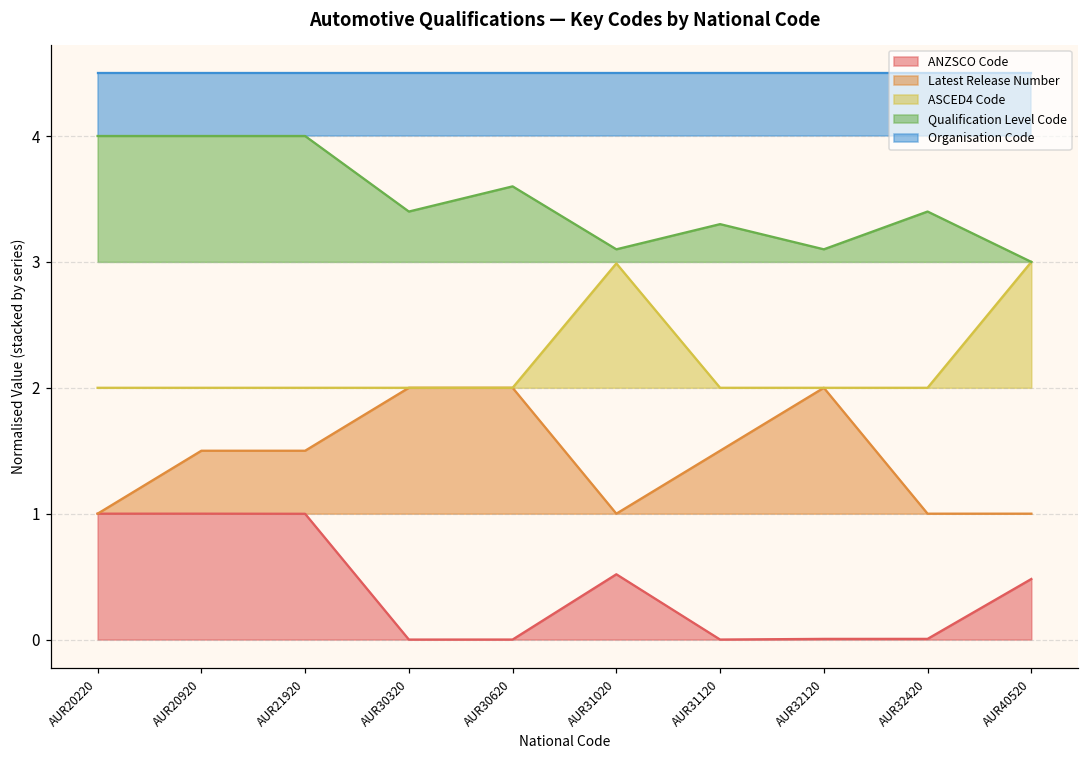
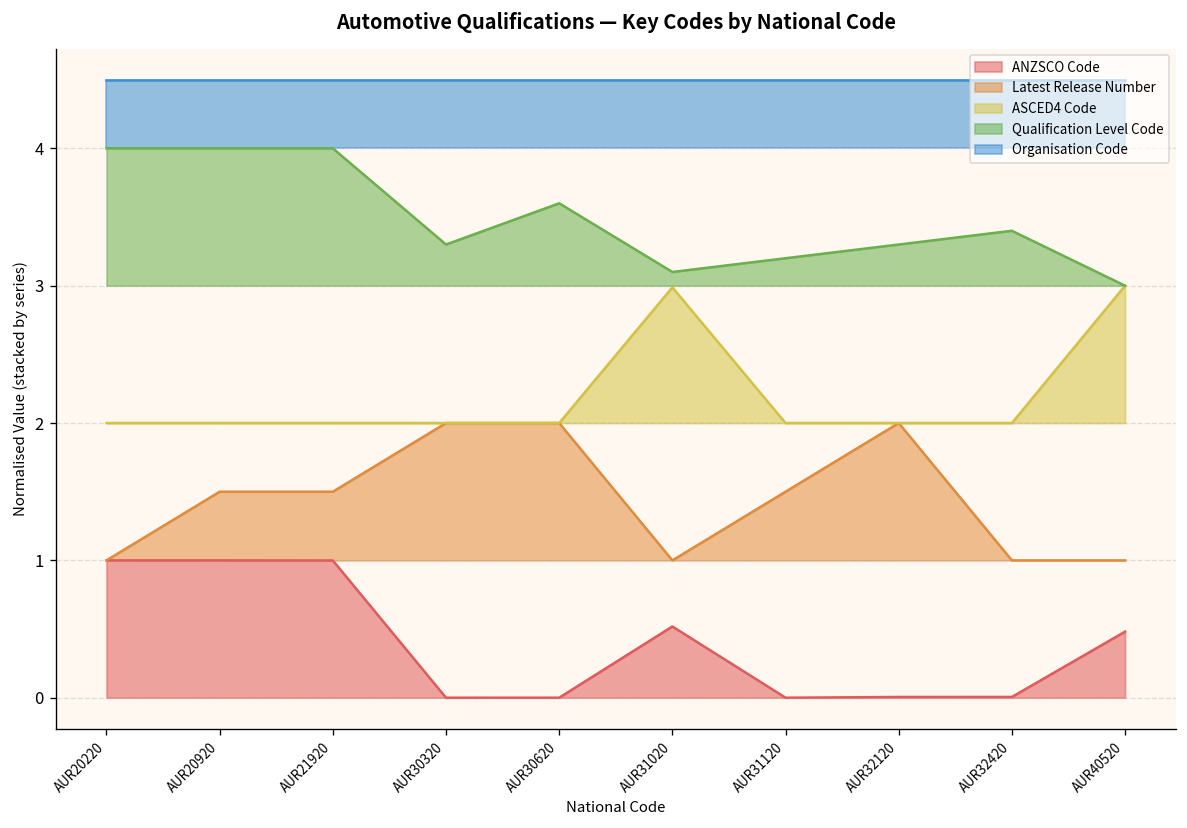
  {
    "Qualification Level Code": {
      "AUR20220": 4.00,
      "AUR20920": 4.00,
      "AUR21920": 4.00,
-     "AUR30320": 3.40,
+     "AUR30320": 3.30,
      "AUR30620": 3.60,
      "AUR31020": 3.10,
-     "AUR31120": 3.30,
-     "AUR32120": 3.10,
+     "AUR31120": 3.20,
+     "AUR32120": 3.30,
      "AUR32420": 3.40
    },
    "Organisation Code": {
      "AUR20220": 4.50,
      "AUR20920": 4.50,
      "AUR21920": 4.50,
      "AUR30320": 4.50,
      "AUR30620": 4.50,
      "AUR31020": 4.50,
      "AUR31120": 4.50,
      "AUR32120": 4.50
    }
  }
